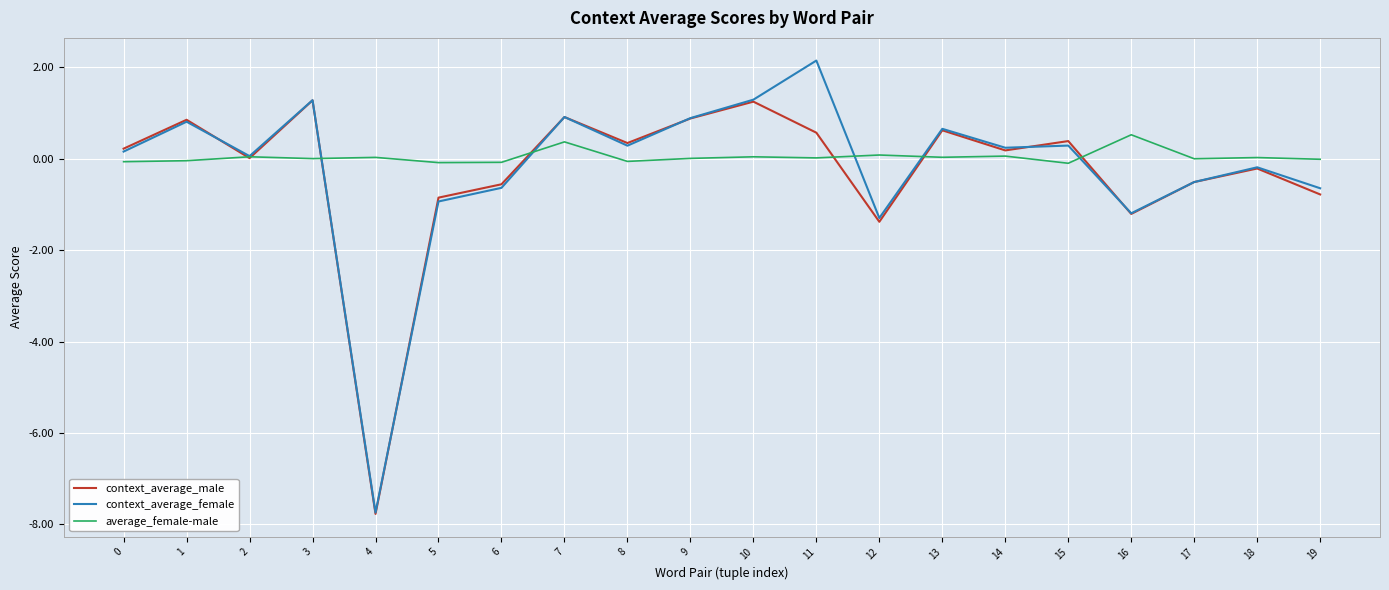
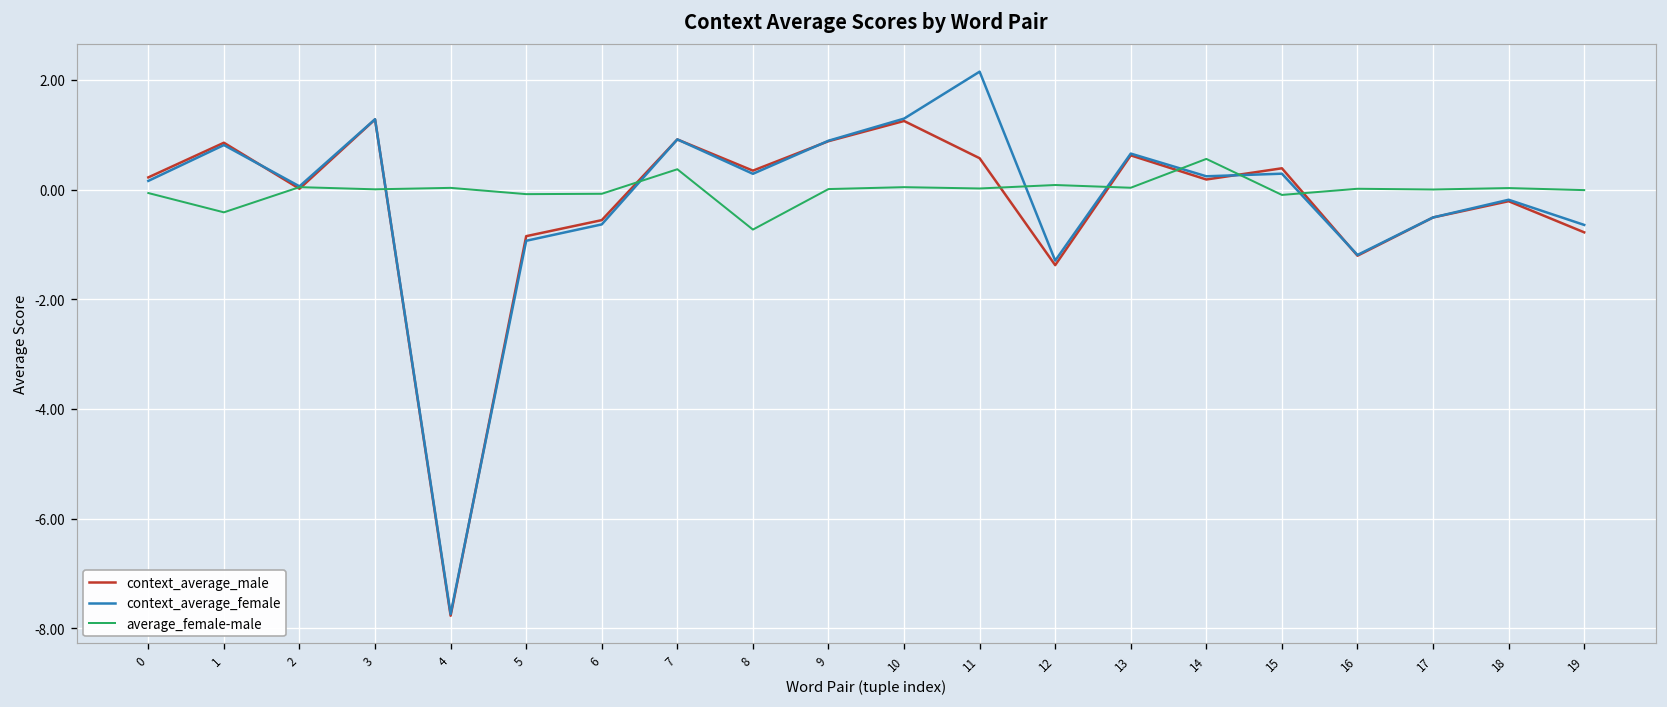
  {
    "context_average_male": {
      "0": 0.2,
      "5": -0.9,
      "6": -0.6,
      "8": 0.3,
      "11": 0.6,
      "12": -1.4,
      "14": 0.2,
      "15": 0.4,
      "19": -0.8
    },
    "context_average_female": {
      "0": 0.2,
      "5": -0.9,
      "6": -0.6,
      "8": 0.3,
      "11": 2.1,
      "12": -1.3,
      "14": 0.2,
      "15": 0.3,
      "19": -0.6
    },
    "average_female-male": {
      "0": -0.1,
-     "1": 0.0,
+     "1": -0.4,
      "3": 0.0,
      "4": 0.0,
      "5": -0.1,
      "6": -0.1,
      "7": 0.4,
-     "8": -0.1,
+     "8": -0.7,
      "9": 0.0,
      "10": 0.0,
      "11": 0.0,
      "12": 0.1,
      "13": 0.0,
-     "14": 0.1,
+     "14": 0.6,
      "15": -0.1,
-     "16": 0.5,
+     "16": 0.0,
      "17": 0.0,
      "18": 0.0,
      "19": 0.0
    }
  }
